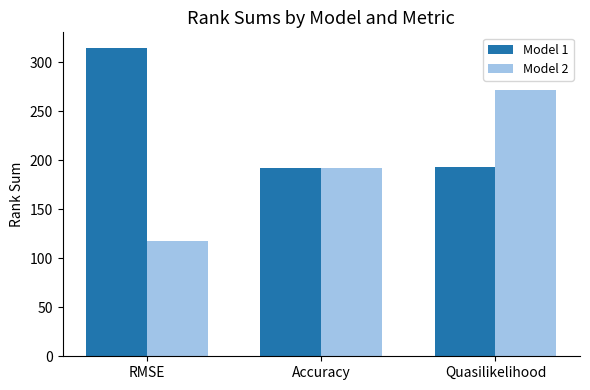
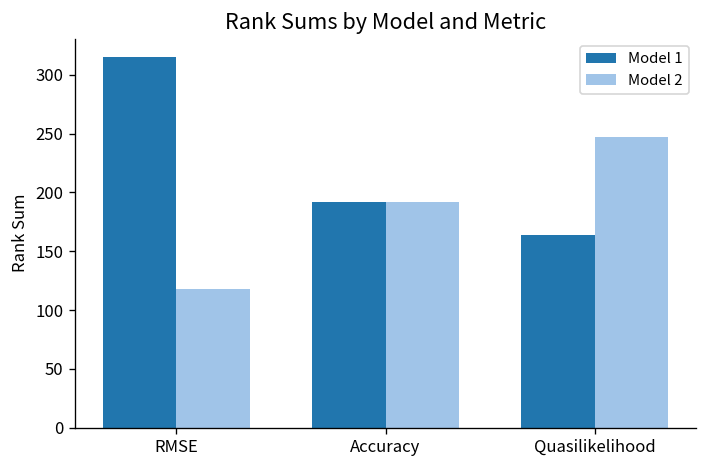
  {
    "Model 1": {
      "RMSE": 320,
      "Accuracy": 190,
-     "Quasilikelihood": 190
+     "Quasilikelihood": 160
    },
    "Model 2": {
      "RMSE": 120,
      "Accuracy": 190,
-     "Quasilikelihood": 270
+     "Quasilikelihood": 250
    }
  }
